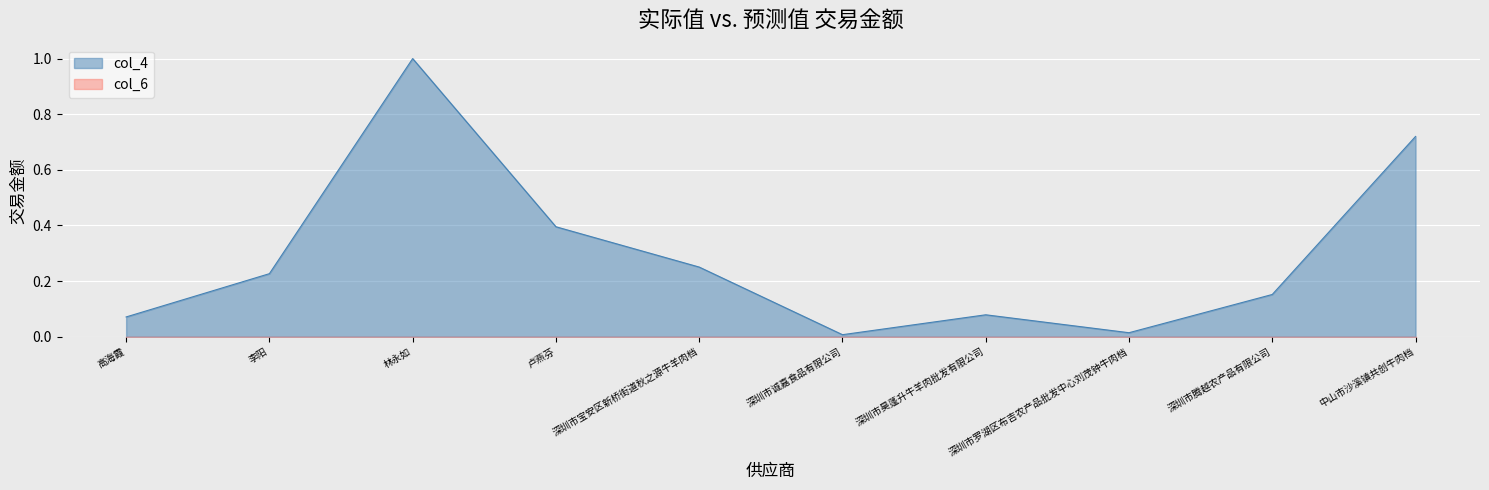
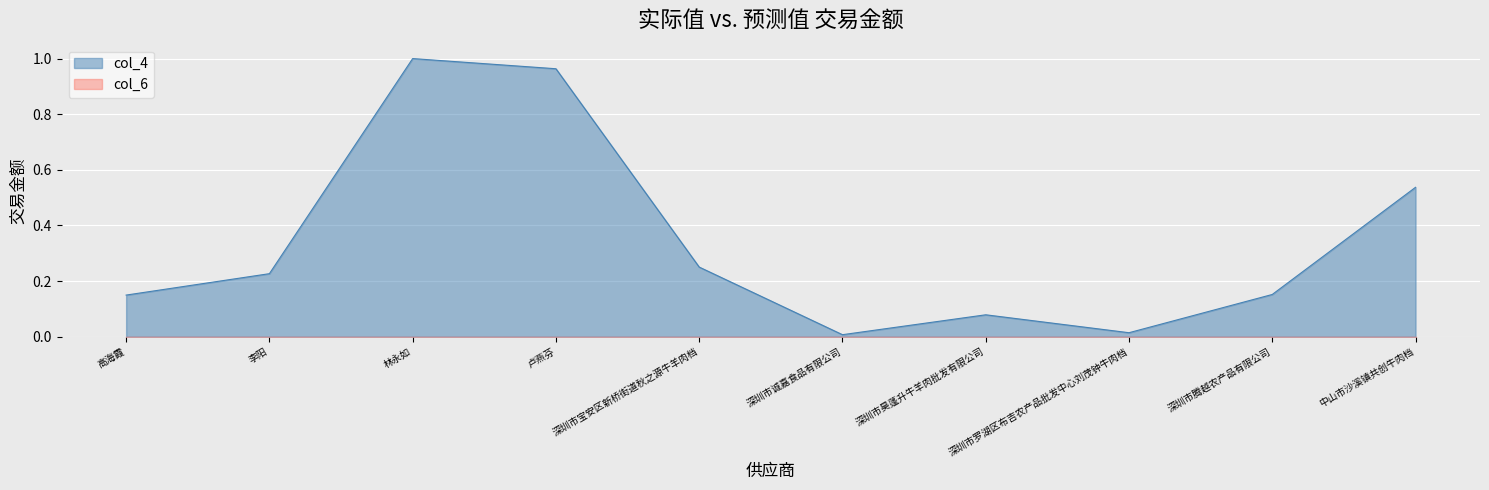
  {
    "col_4": {
-     "高海霞": 0.07,
+     "高海霞": 0.15,
      "李阳": 0.23,
      "林永如": 1.00,
-     "卢燕芬": 0.40,
+     "卢燕芬": 0.96,
      "深圳市宝安区新桥街道秋之源牛羊肉档": 0.25,
      "深圳市昊蓬升牛羊肉批发有限公司": 0.08,
      "深圳市罗湖区布吉农产品批发中心刘茂钟牛肉档": 0.01,
      "深圳市腾越农产品有限公司": 0.15,
-     "中山市沙溪镇共创牛肉档": 0.72
+     "中山市沙溪镇共创牛肉档": 0.54
    },
    "col_6": {
      "高海霞": 0.00,
      "李阳": 0.00,
      "林永如": 0.00,
      "卢燕芬": 0.00,
      "深圳市宝安区新桥街道秋之源牛羊肉档": 0.00,
      "深圳市昊蓬升牛羊肉批发有限公司": 0.00,
      "深圳市罗湖区布吉农产品批发中心刘茂钟牛肉档": 0.00,
      "深圳市腾越农产品有限公司": 0.00,
      "中山市沙溪镇共创牛肉档": 0.00
    }
  }
